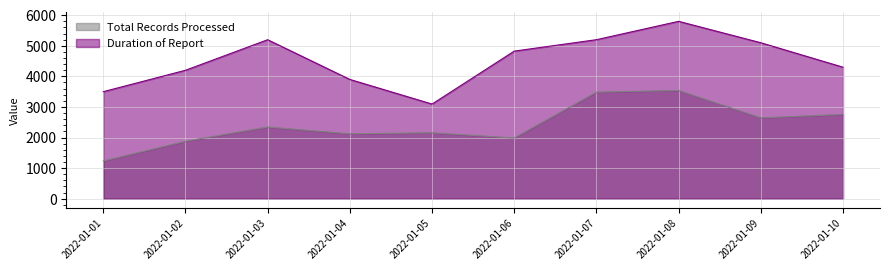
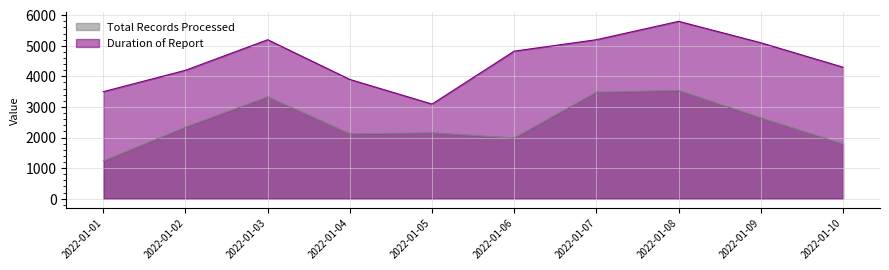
  {
    "Total Records Processed": {
      "2022-01-01": 1200,
-     "2022-01-02": 1900,
-     "2022-01-03": 2300,
+     "2022-01-02": 2300,
+     "2022-01-03": 3300,
      "2022-01-04": 2100,
      "2022-01-05": 2200,
      "2022-01-06": 2000,
      "2022-01-07": 3500,
      "2022-01-08": 3500,
      "2022-01-09": 2600,
-     "2022-01-10": 2800
+     "2022-01-10": 1800
    },
    "Duration of Report": {
      "2022-01-01": 3500,
      "2022-01-02": 4200,
      "2022-01-03": 5200,
      "2022-01-04": 3900,
      "2022-01-05": 3100,
      "2022-01-06": 4800,
      "2022-01-07": 5200,
      "2022-01-08": 5800,
      "2022-01-09": 5100,
      "2022-01-10": 4300
    }
  }
